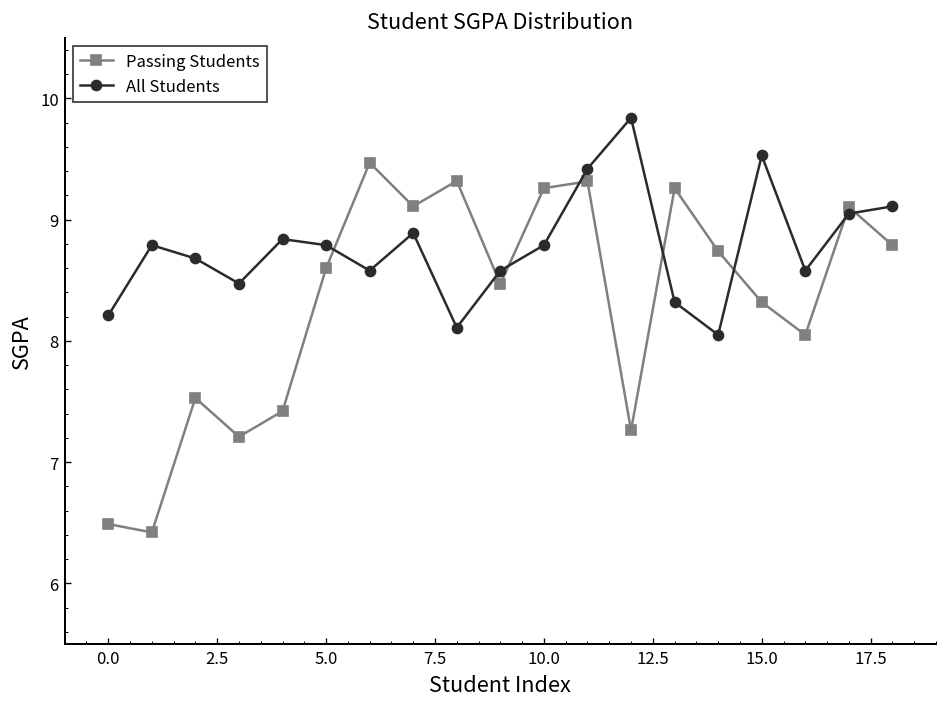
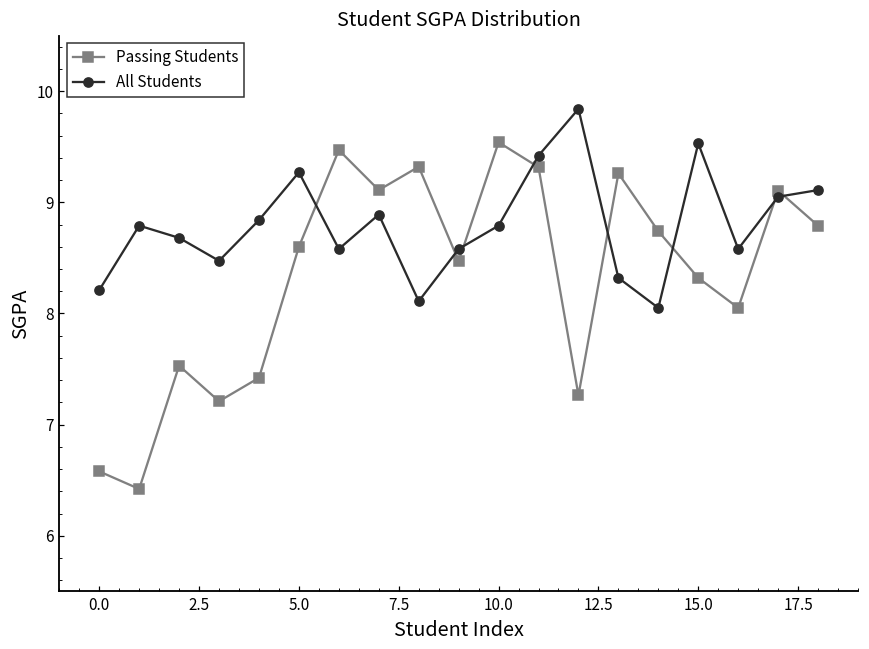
  {
    "Passing Students": {
-     "0.0": 6.49,
+     "0.0": 6.58,
      "5.0": 8.60,
-     "10.0": 9.26,
+     "10.0": 9.54,
      "15.0": 8.32
    },
    "All Students": {
      "0.0": 8.21,
-     "5.0": 8.79,
+     "5.0": 9.27,
      "10.0": 8.79,
      "15.0": 9.53
    }
  }
